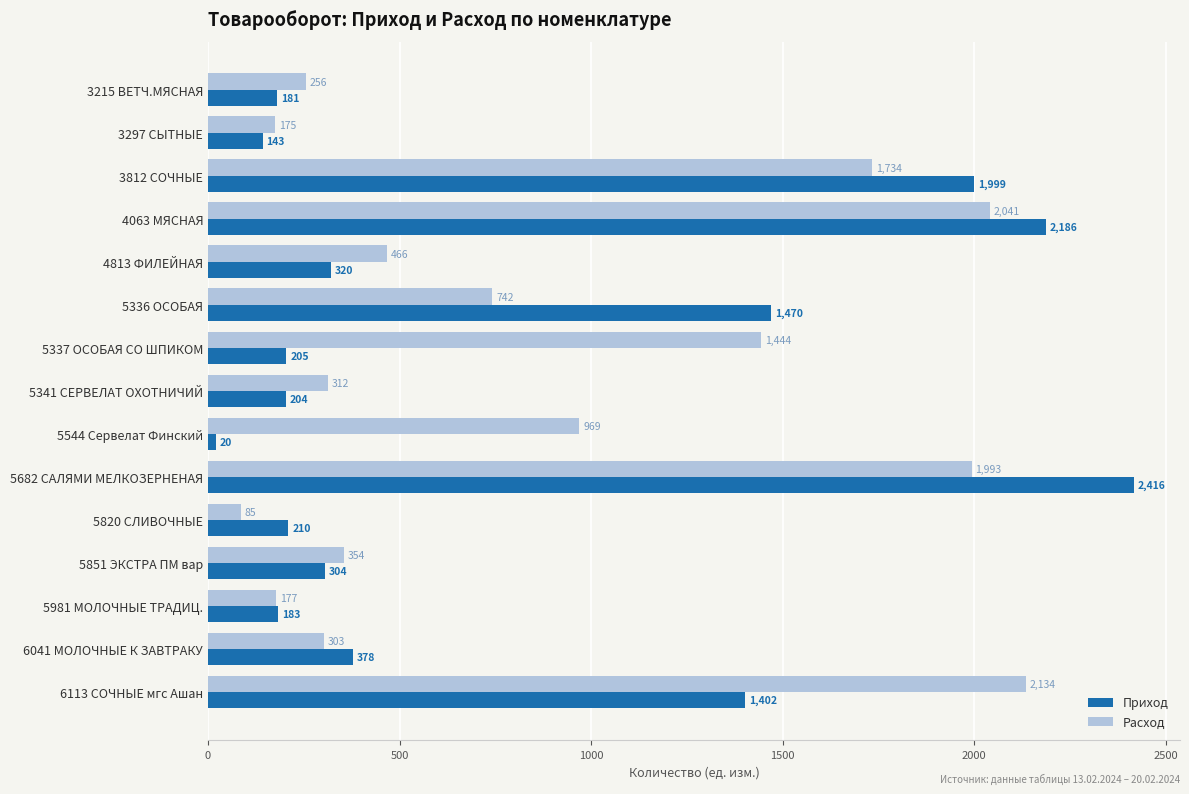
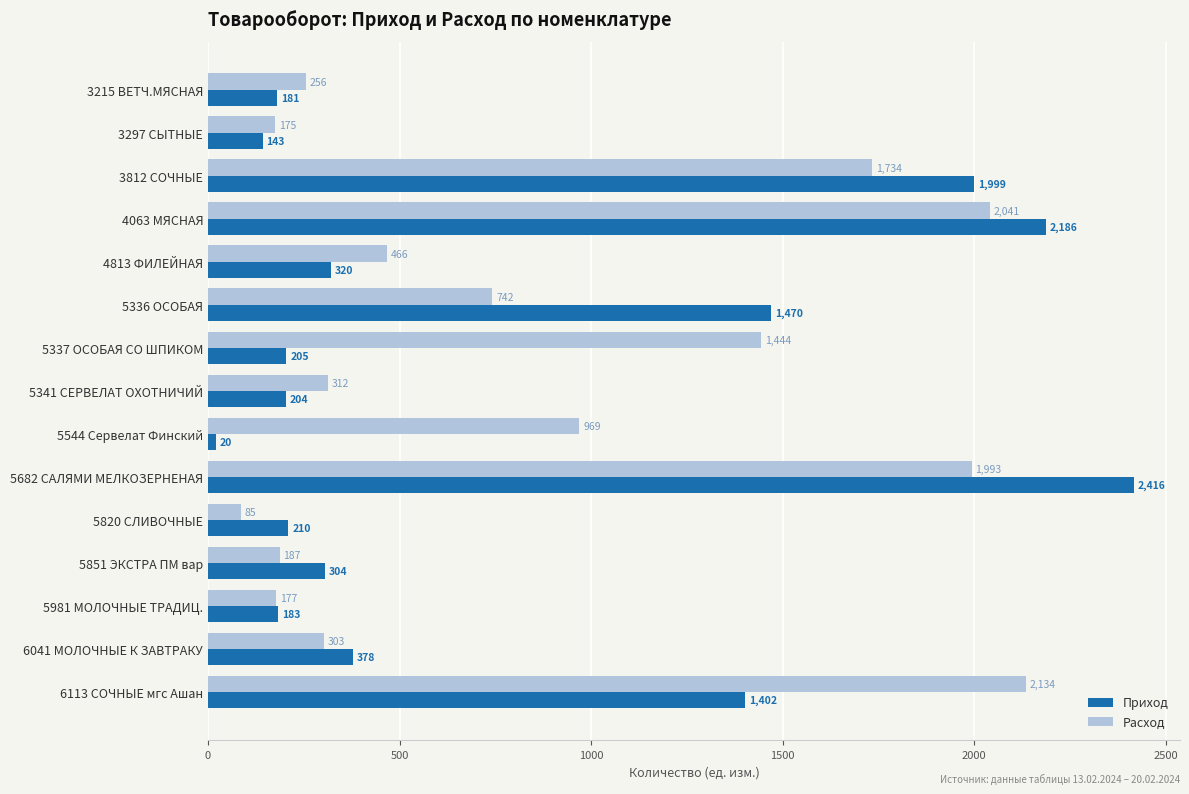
  {
    "Приход": {
      "3215 ВЕТЧ.МЯСНАЯ": "181",
      "3297 СЫТНЫЕ": "143",
      "3812 СОЧНЫЕ": "1,999",
      "4063 МЯСНАЯ": "2,186",
      "4813 ФИЛЕЙНАЯ": "320",
      "5336 ОСОБАЯ": "1,470",
      "5337 ОСОБАЯ СО ШПИКОМ": "205",
      "5341 СЕРВЕЛАТ ОХОТНИЧИЙ": "204",
      "5544 Сервелат Финский": "20",
      "5682 САЛЯМИ МЕЛКОЗЕРНЕНАЯ": "2,416",
      "5820 СЛИВОЧНЫЕ": "210",
      "5851 ЭКСТРА ПМ вар": "304",
      "5981 МОЛОЧНЫЕ ТРАДИЦ.": "183",
      "6041 МОЛОЧНЫЕ К ЗАВТРАКУ": "378",
      "6113 СОЧНЫЕ мгс Ашан": "1,402"
    },
    "Расход": {
      "3215 ВЕТЧ.МЯСНАЯ": "256",
      "3297 СЫТНЫЕ": "175",
      "3812 СОЧНЫЕ": "1,734",
      "4063 МЯСНАЯ": "2,041",
      "4813 ФИЛЕЙНАЯ": "466",
      "5336 ОСОБАЯ": "742",
      "5337 ОСОБАЯ СО ШПИКОМ": "1,444",
      "5341 СЕРВЕЛАТ ОХОТНИЧИЙ": "312",
      "5544 Сервелат Финский": "969",
      "5682 САЛЯМИ МЕЛКОЗЕРНЕНАЯ": "1,993",
      "5820 СЛИВОЧНЫЕ": "85",
-     "5851 ЭКСТРА ПМ вар": "354",
+     "5851 ЭКСТРА ПМ вар": "187",
      "5981 МОЛОЧНЫЕ ТРАДИЦ.": "177",
      "6041 МОЛОЧНЫЕ К ЗАВТРАКУ": "303",
      "6113 СОЧНЫЕ мгс Ашан": "2,134"
    }
  }
